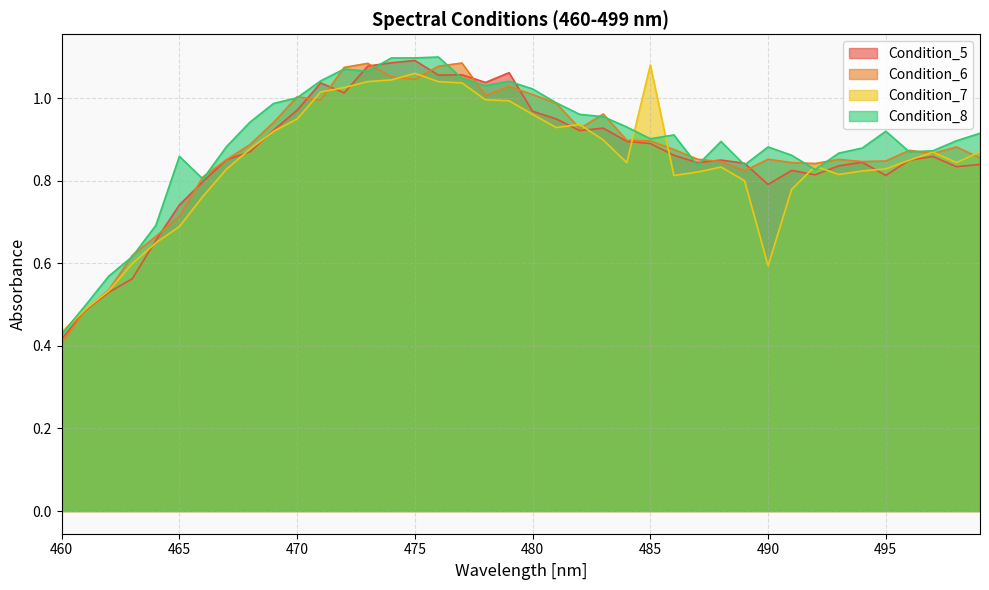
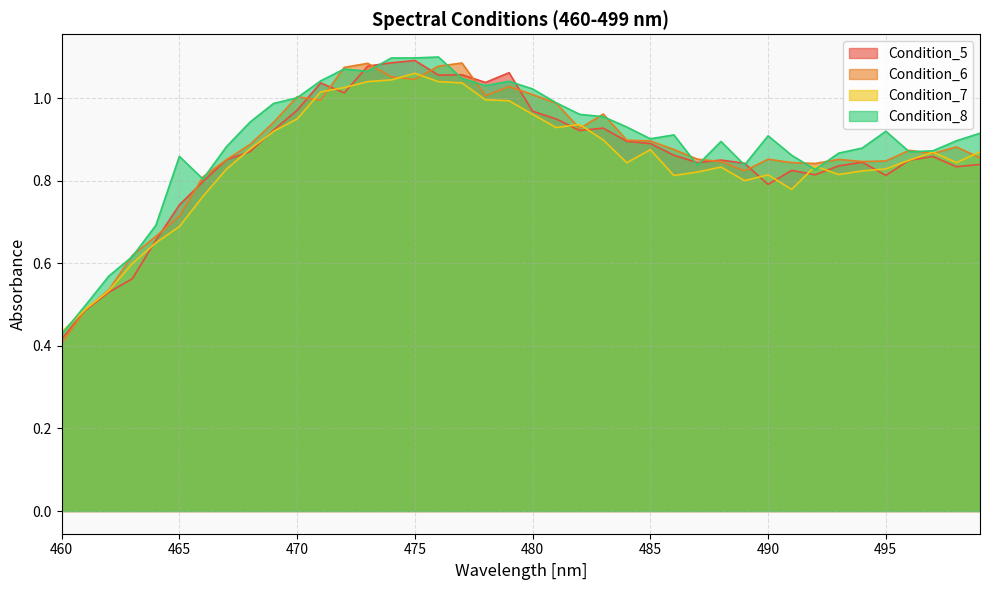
  {
    "Condition_7": {
      "465": 0.69,
      "470": 0.95,
      "475": 1.06,
      "480": 0.96,
-     "485": 1.08,
-     "490": 0.59,
+     "485": 0.88,
+     "490": 0.81,
      "495": 0.83
    },
    "Condition_8": {
      "465": 0.86,
      "475": 1.10,
      "480": 1.02,
-     "490": 0.88,
+     "490": 0.91,
      "495": 0.92
    }
  }
